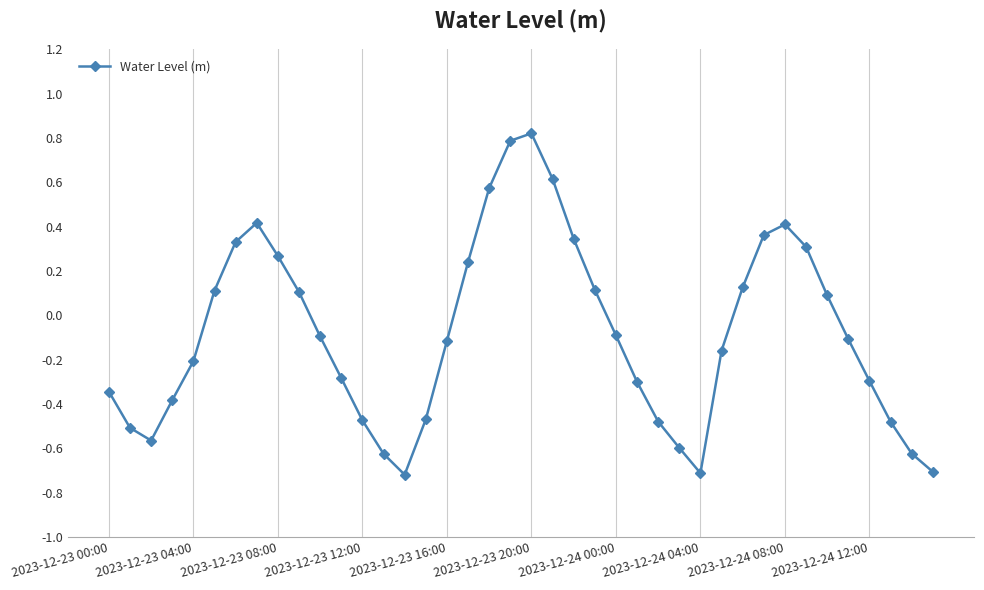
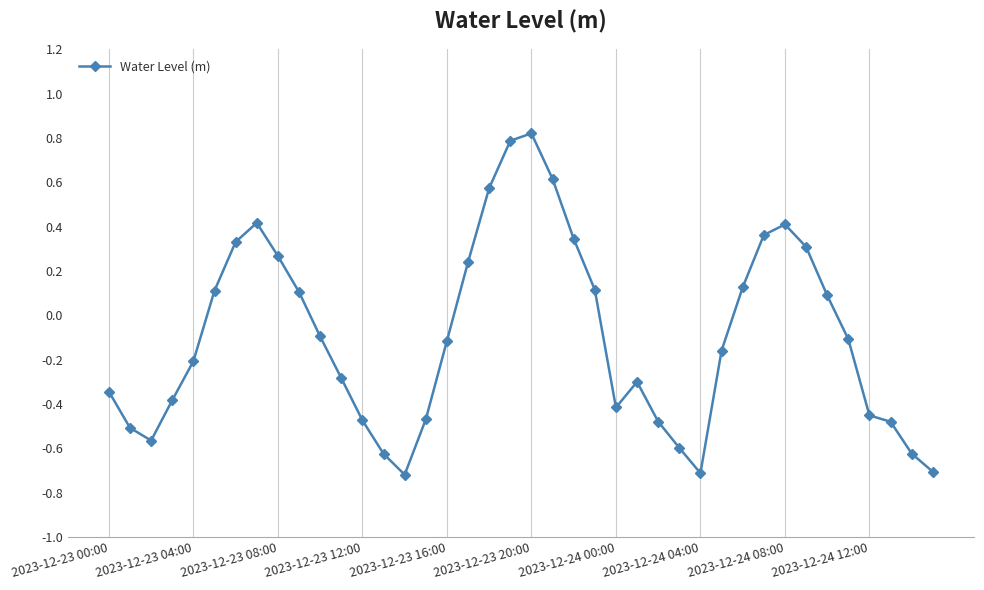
  {
    "2023-12-23 00:00": -0.34,
    "2023-12-23 04:00": -0.21,
    "2023-12-23 08:00": 0.27,
    "2023-12-23 12:00": -0.47,
    "2023-12-23 16:00": -0.12,
    "2023-12-23 20:00": 0.82,
-   "2023-12-24 00:00": -0.09,
+   "2023-12-24 00:00": -0.42,
    "2023-12-24 04:00": -0.71,
    "2023-12-24 08:00": 0.41,
-   "2023-12-24 12:00": -0.30
+   "2023-12-24 12:00": -0.45
  }
